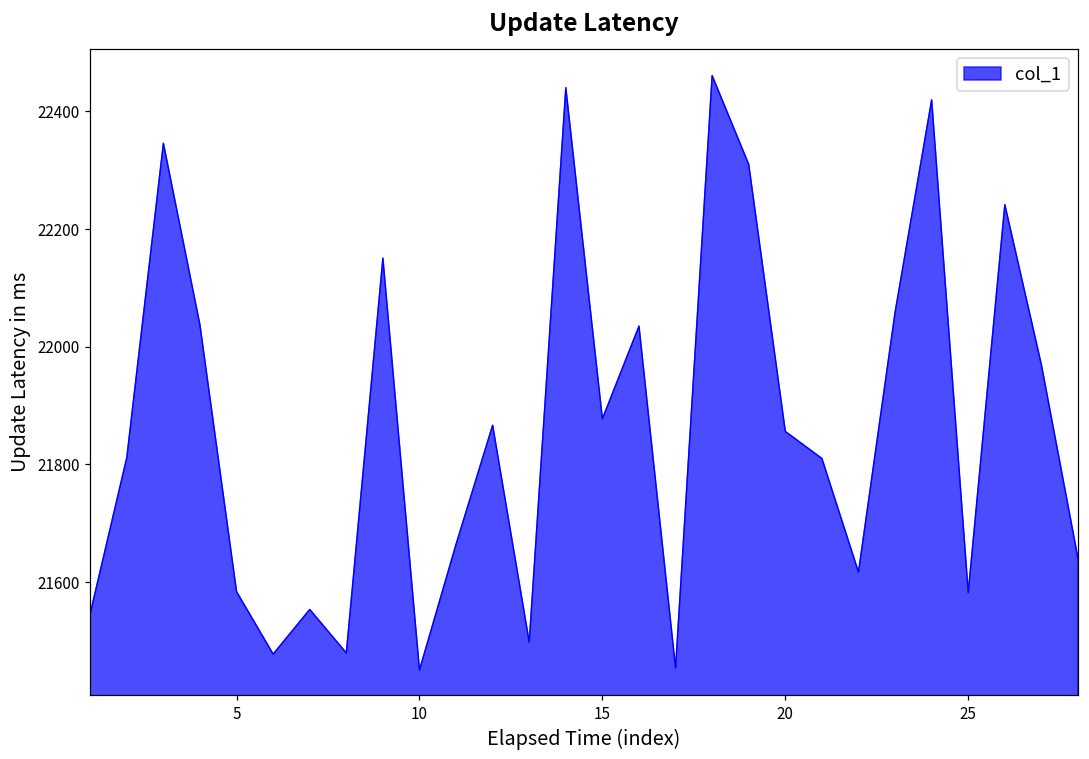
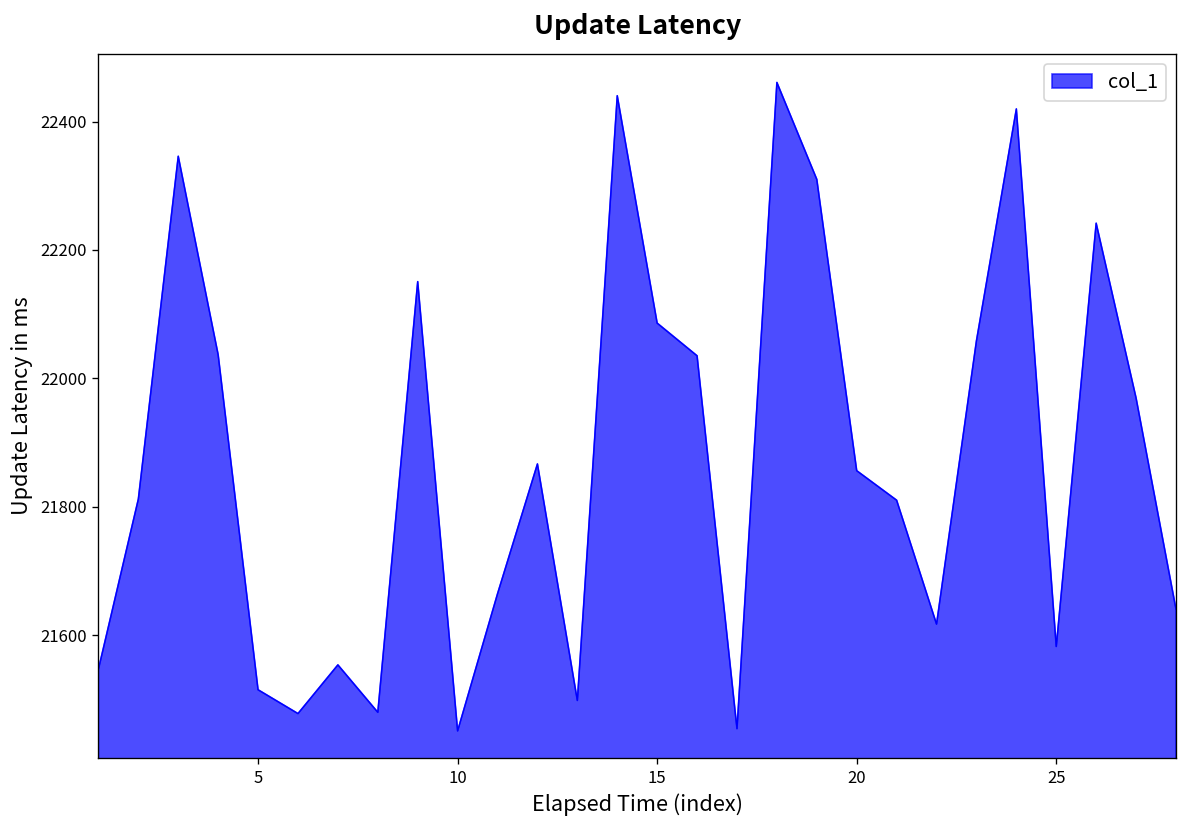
  {
-   "5": 21580,
+   "5": 21510,
    "10": 21450,
-   "15": 21880,
+   "15": 22090,
    "20": 21860,
    "25": 21580
  }
